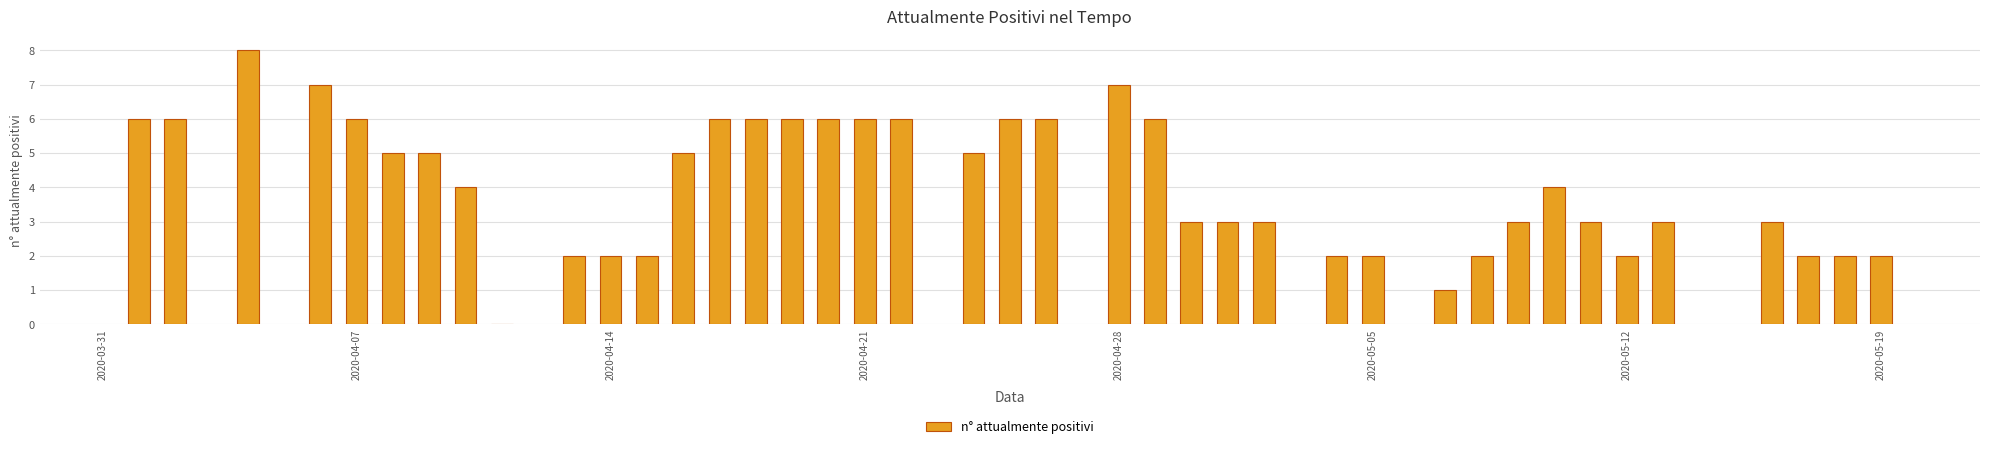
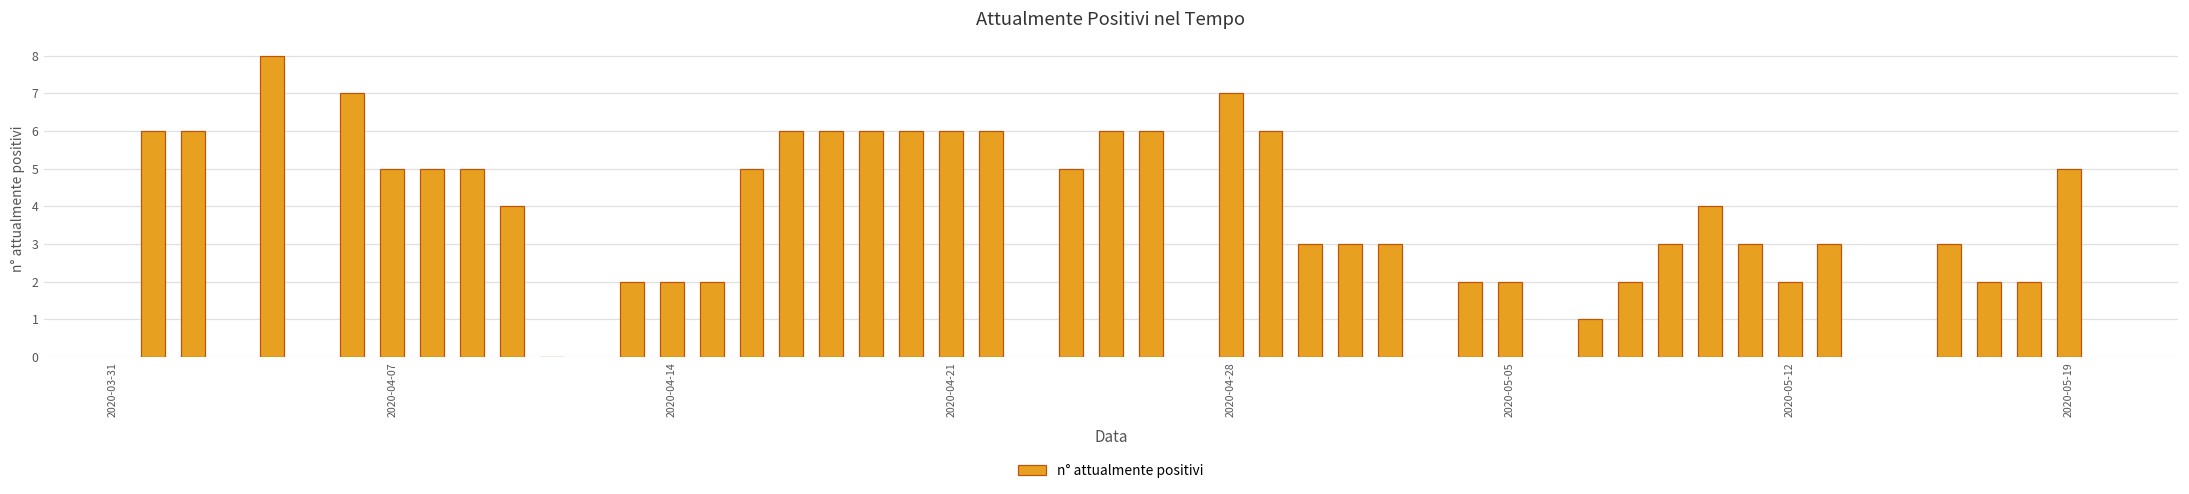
  {
-   "2020-04-07": 6,
+   "2020-04-07": 5,
    "2020-04-14": 2,
    "2020-04-21": 6,
    "2020-04-28": 7,
    "2020-05-05": 2,
    "2020-05-12": 2,
-   "2020-05-19": 2
+   "2020-05-19": 5
  }
